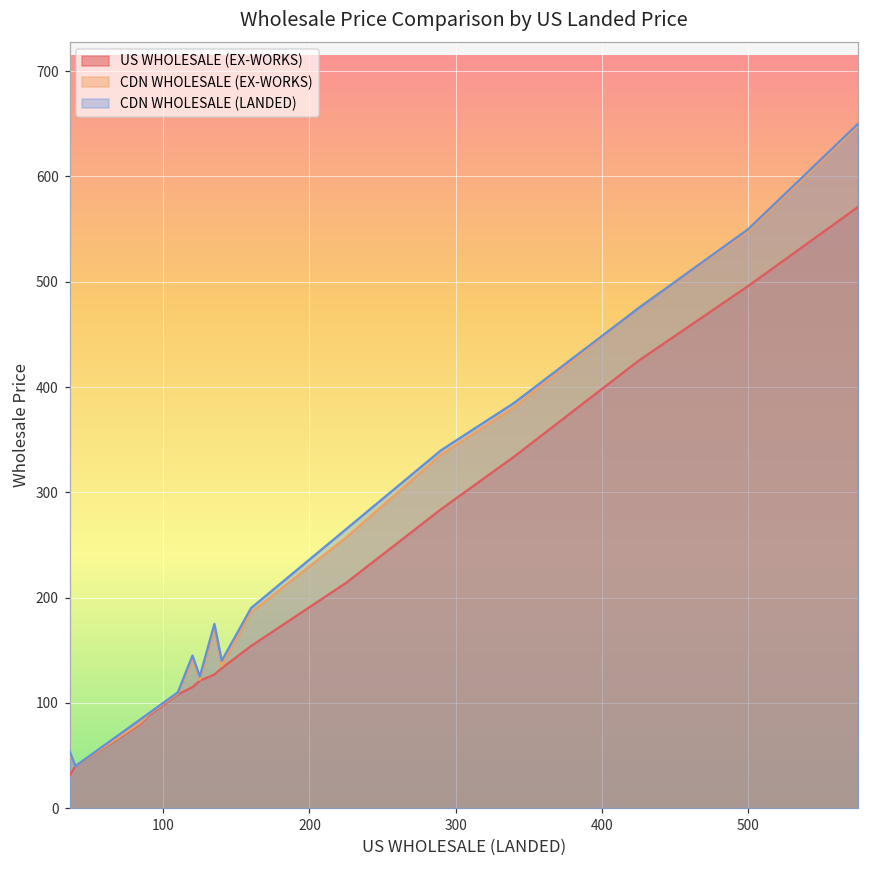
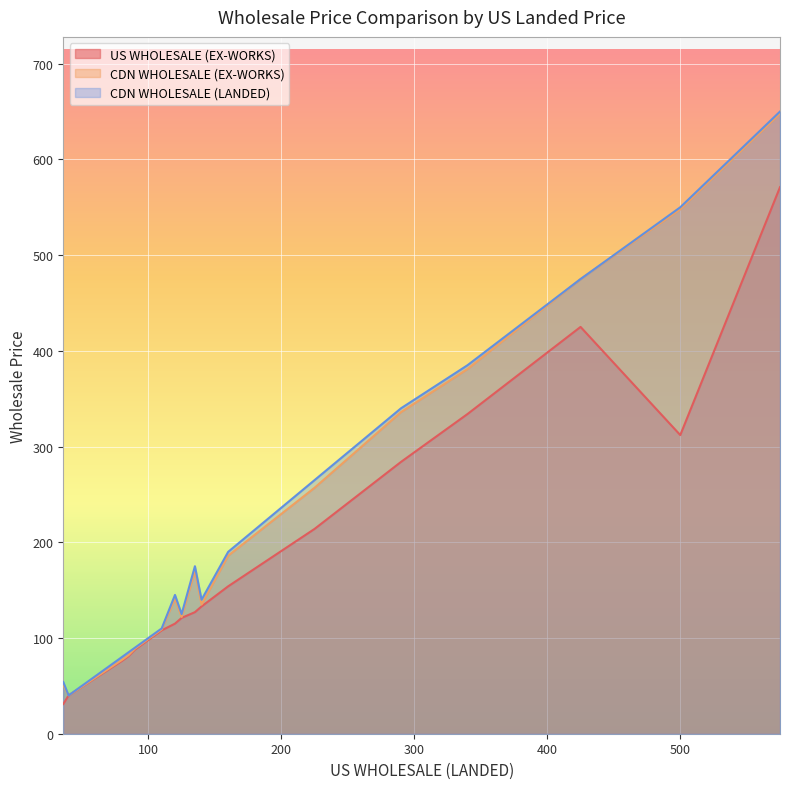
  {
    "US WHOLESALE (EX-WORKS)": {
-     "500": 500
+     "500": 310
    }
  }
